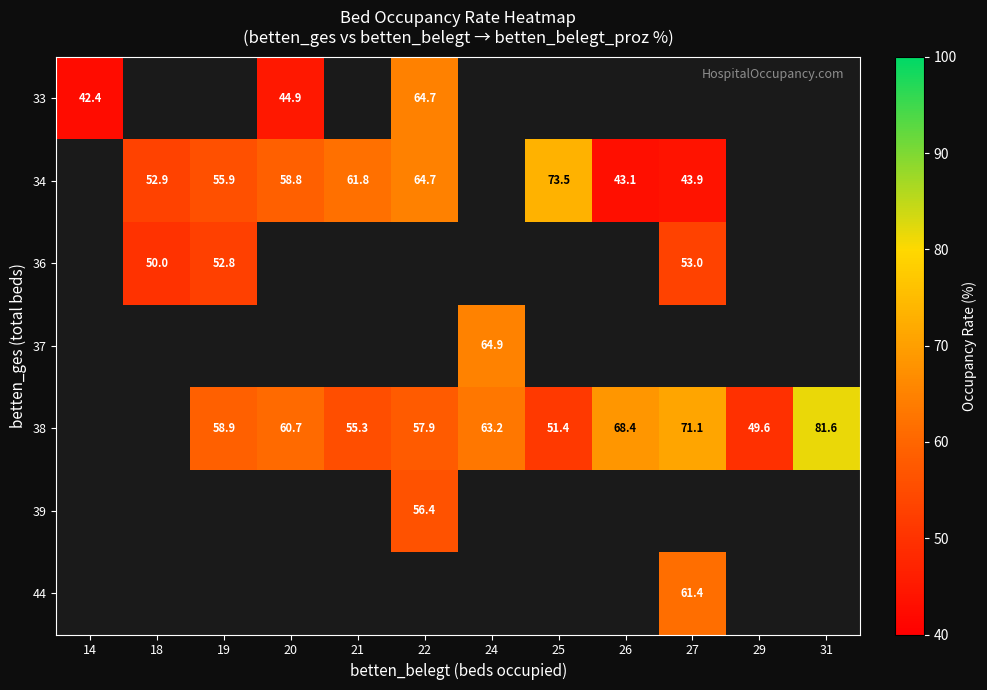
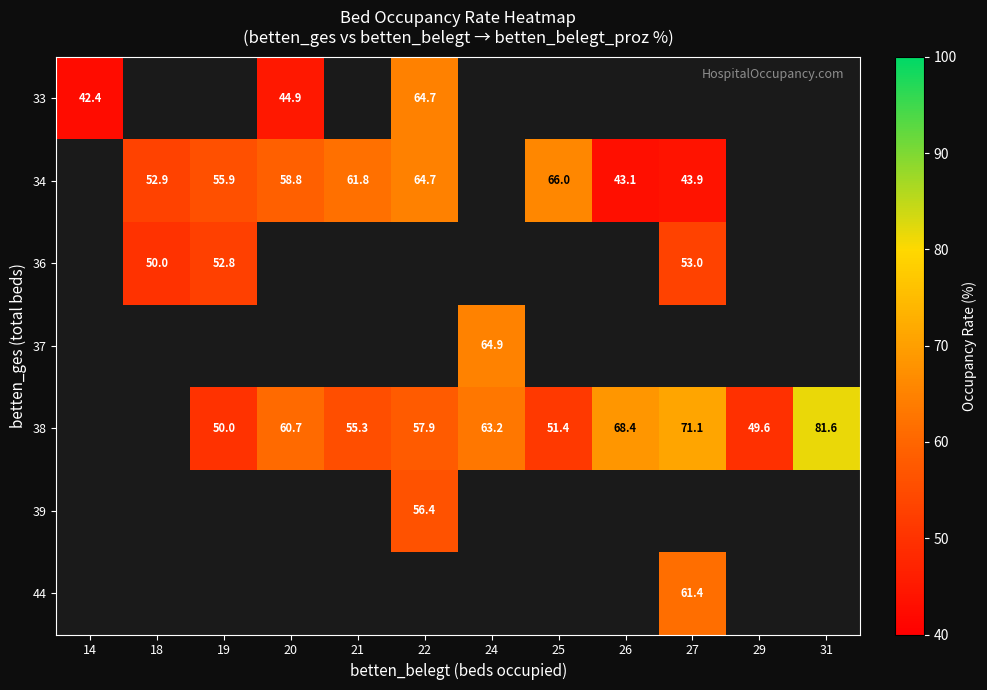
  {
    "33": {
      "14": 42.4,
      "20": 44.9,
      "22": 64.7
    },
    "34": {
      "18": 52.9,
      "19": 55.9,
      "20": 58.8,
      "21": 61.8,
      "22": 64.7,
-     "25": 73.5,
+     "25": 66.0,
      "26": 43.1,
      "27": 43.9
    },
    "36": {
      "18": 50.0,
      "19": 52.8,
      "27": 53.0
    },
    "37": {
      "24": 64.9
    },
    "38": {
-     "19": 58.9,
+     "19": 50.0,
      "20": 60.7,
      "21": 55.3,
      "22": 57.9,
      "24": 63.2,
      "25": 51.4,
      "26": 68.4,
      "27": 71.1,
      "29": 49.6,
      "31": 81.6
    },
    "39": {
      "22": 56.4
    },
    "44": {
      "27": 61.4
    }
  }
